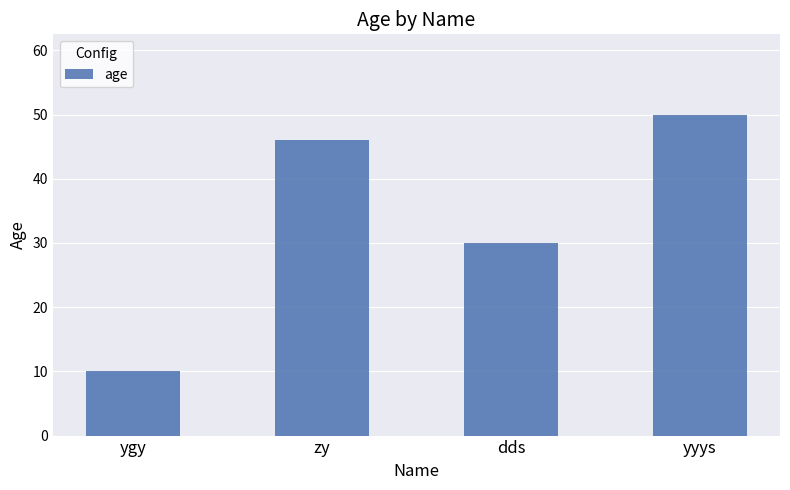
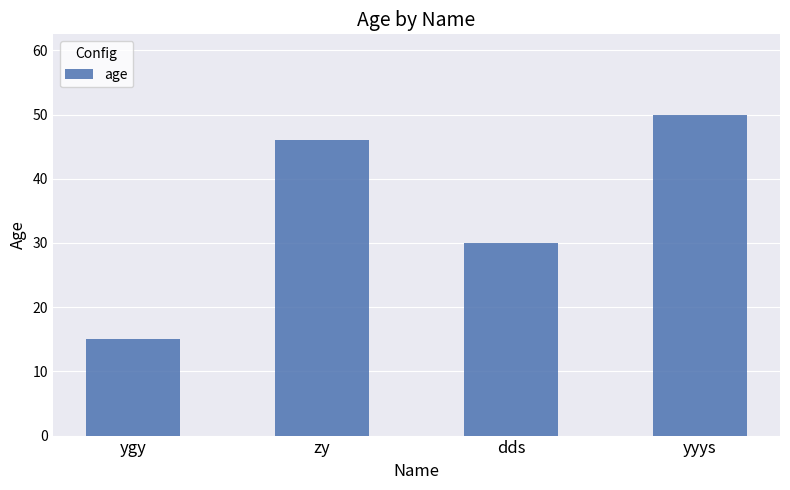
  {
-   "ygy": 10,
+   "ygy": 15,
    "zy": 46,
    "dds": 30,
    "yyys": 50
  }
